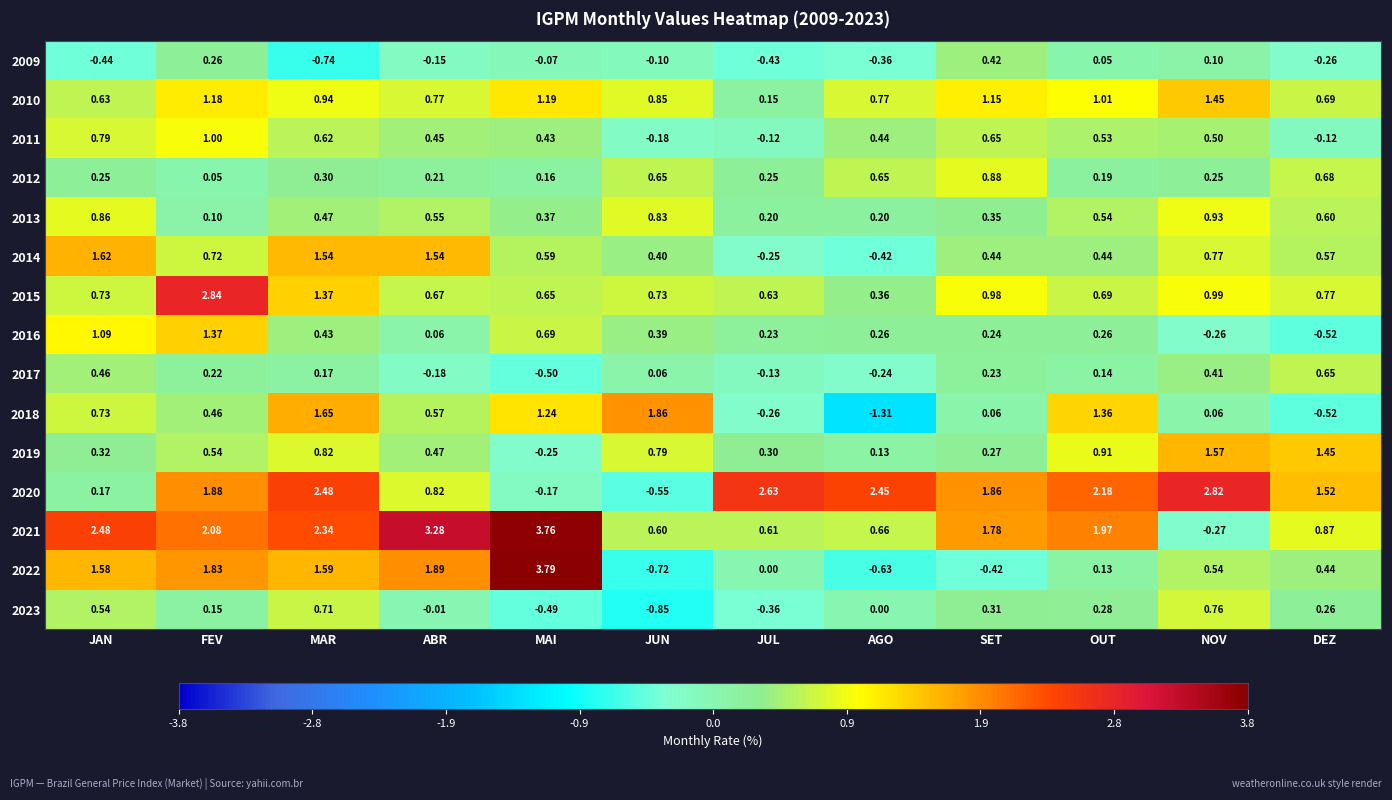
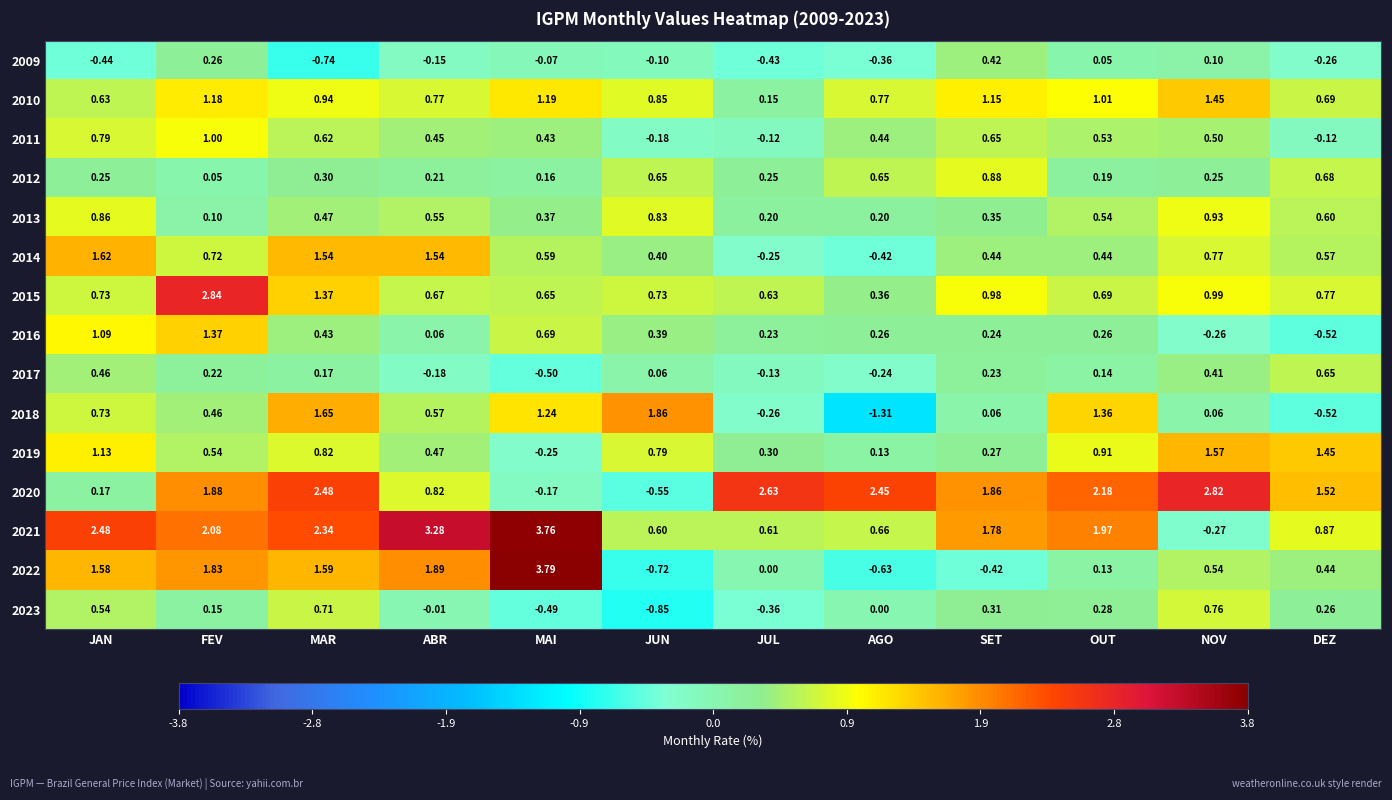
  {
    "2009": {
      "JAN": -0.44,
      "FEV": 0.26,
      "MAR": -0.74,
      "ABR": -0.15,
      "MAI": -0.07,
      "JUN": -0.10,
      "JUL": -0.43,
      "AGO": -0.36,
      "SET": 0.42,
      "OUT": 0.05,
      "NOV": 0.10,
      "DEZ": -0.26
    },
    "2010": {
      "JAN": 0.63,
      "FEV": 1.18,
      "MAR": 0.94,
      "ABR": 0.77,
      "MAI": 1.19,
      "JUN": 0.85,
      "JUL": 0.15,
      "AGO": 0.77,
      "SET": 1.15,
      "OUT": 1.01,
      "NOV": 1.45,
      "DEZ": 0.69
    },
    "2011": {
      "JAN": 0.79,
      "FEV": 1.00,
      "MAR": 0.62,
      "ABR": 0.45,
      "MAI": 0.43,
      "JUN": -0.18,
      "JUL": -0.12,
      "AGO": 0.44,
      "SET": 0.65,
      "OUT": 0.53,
      "NOV": 0.50,
      "DEZ": -0.12
    },
    "2012": {
      "JAN": 0.25,
      "FEV": 0.05,
      "MAR": 0.30,
      "ABR": 0.21,
      "MAI": 0.16,
      "JUN": 0.65,
      "JUL": 0.25,
      "AGO": 0.65,
      "SET": 0.88,
      "OUT": 0.19,
      "NOV": 0.25,
      "DEZ": 0.68
    },
    "2013": {
      "JAN": 0.86,
      "FEV": 0.10,
      "MAR": 0.47,
      "ABR": 0.55,
      "MAI": 0.37,
      "JUN": 0.83,
      "JUL": 0.20,
      "AGO": 0.20,
      "SET": 0.35,
      "OUT": 0.54,
      "NOV": 0.93,
      "DEZ": 0.60
    },
    "2014": {
      "JAN": 1.62,
      "FEV": 0.72,
      "MAR": 1.54,
      "ABR": 1.54,
      "MAI": 0.59,
      "JUN": 0.40,
      "JUL": -0.25,
      "AGO": -0.42,
      "SET": 0.44,
      "OUT": 0.44,
      "NOV": 0.77,
      "DEZ": 0.57
    },
    "2015": {
      "JAN": 0.73,
      "FEV": 2.84,
      "MAR": 1.37,
      "ABR": 0.67,
      "MAI": 0.65,
      "JUN": 0.73,
      "JUL": 0.63,
      "AGO": 0.36,
      "SET": 0.98,
      "OUT": 0.69,
      "NOV": 0.99,
      "DEZ": 0.77
    },
    "2016": {
      "JAN": 1.09,
      "FEV": 1.37,
      "MAR": 0.43,
      "ABR": 0.06,
      "MAI": 0.69,
      "JUN": 0.39,
      "JUL": 0.23,
      "AGO": 0.26,
      "SET": 0.24,
      "OUT": 0.26,
      "NOV": -0.26,
      "DEZ": -0.52
    },
    "2017": {
      "JAN": 0.46,
      "FEV": 0.22,
      "MAR": 0.17,
      "ABR": -0.18,
      "MAI": -0.50,
      "JUN": 0.06,
      "JUL": -0.13,
      "AGO": -0.24,
      "SET": 0.23,
      "OUT": 0.14,
      "NOV": 0.41,
      "DEZ": 0.65
    },
    "2018": {
      "JAN": 0.73,
      "FEV": 0.46,
      "MAR": 1.65,
      "ABR": 0.57,
      "MAI": 1.24,
      "JUN": 1.86,
      "JUL": -0.26,
      "AGO": -1.31,
      "SET": 0.06,
      "OUT": 1.36,
      "NOV": 0.06,
      "DEZ": -0.52
    },
    "2019": {
-     "JAN": 0.32,
+     "JAN": 1.13,
      "FEV": 0.54,
      "MAR": 0.82,
      "ABR": 0.47,
      "MAI": -0.25,
      "JUN": 0.79,
      "JUL": 0.30,
      "AGO": 0.13,
      "SET": 0.27,
      "OUT": 0.91,
      "NOV": 1.57,
      "DEZ": 1.45
    },
    "2020": {
      "JAN": 0.17,
      "FEV": 1.88,
      "MAR": 2.48,
      "ABR": 0.82,
      "MAI": -0.17,
      "JUN": -0.55,
      "JUL": 2.63,
      "AGO": 2.45,
      "SET": 1.86,
      "OUT": 2.18,
      "NOV": 2.82,
      "DEZ": 1.52
    },
    "2021": {
      "JAN": 2.48,
      "FEV": 2.08,
      "MAR": 2.34,
      "ABR": 3.28,
      "MAI": 3.76,
      "JUN": 0.60,
      "JUL": 0.61,
      "AGO": 0.66,
      "SET": 1.78,
      "OUT": 1.97,
      "NOV": -0.27,
      "DEZ": 0.87
    },
    "2022": {
      "JAN": 1.58,
      "FEV": 1.83,
      "MAR": 1.59,
      "ABR": 1.89,
      "MAI": 3.79,
      "JUN": -0.72,
      "JUL": 0.00,
      "AGO": -0.63,
      "SET": -0.42,
      "OUT": 0.13,
      "NOV": 0.54,
      "DEZ": 0.44
    },
    "2023": {
      "JAN": 0.54,
      "FEV": 0.15,
      "MAR": 0.71,
      "ABR": -0.01,
      "MAI": -0.49,
      "JUN": -0.85,
      "JUL": -0.36,
      "AGO": 0.00,
      "SET": 0.31,
      "OUT": 0.28,
      "NOV": 0.76,
      "DEZ": 0.26
    }
  }
